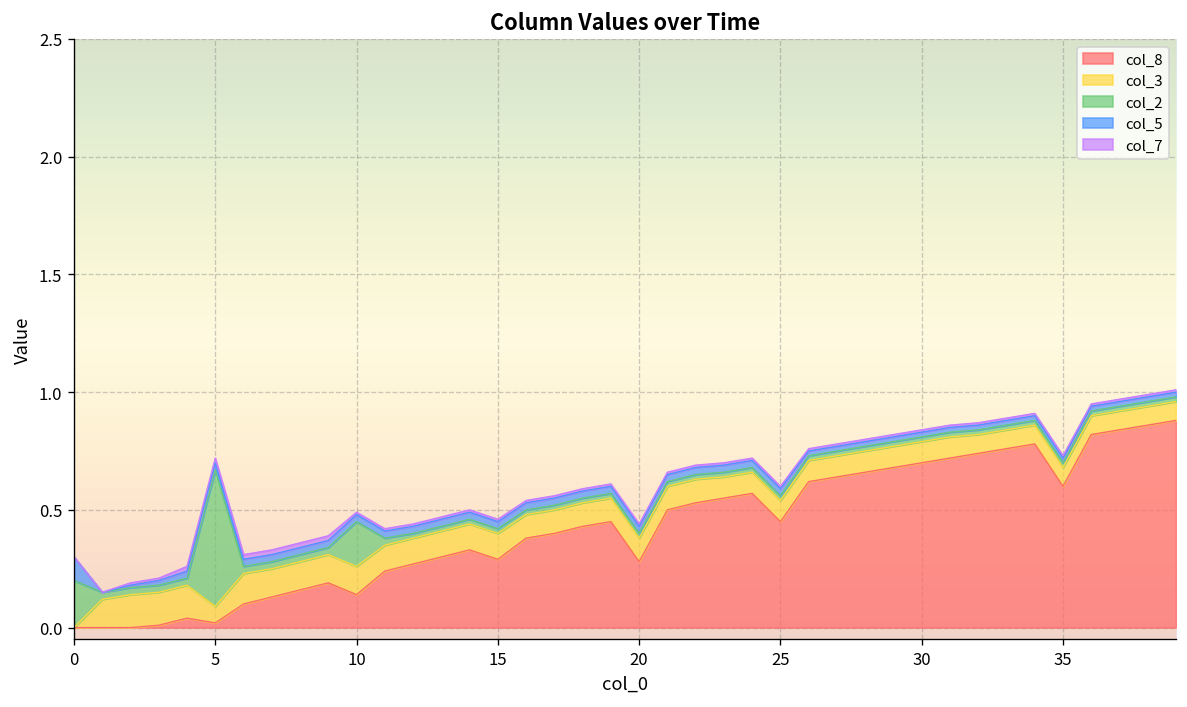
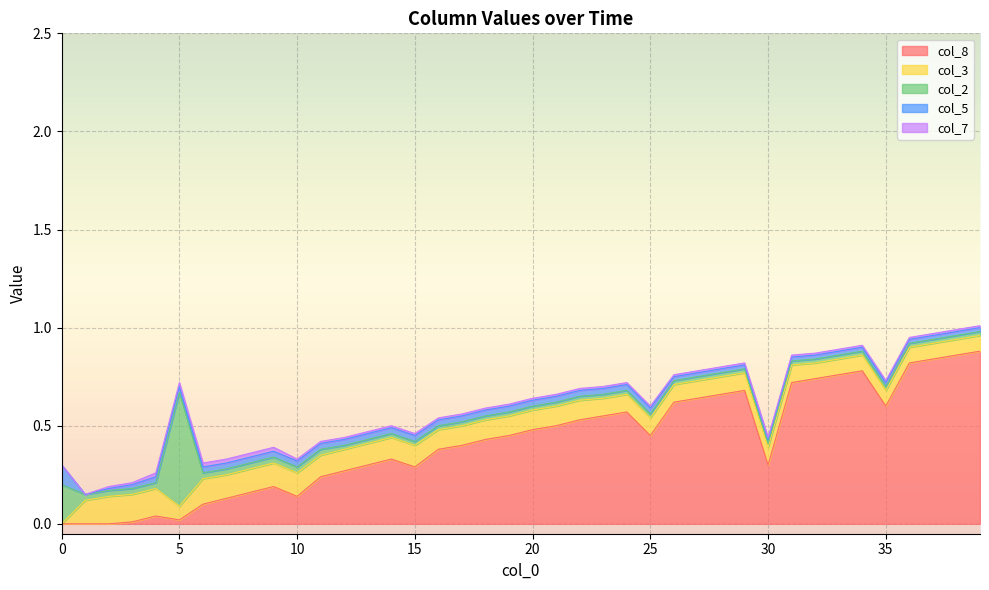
  {
    "col_8": {
      "5": 0.02,
      "10": 0.14,
      "15": 0.29,
-     "20": 0.28,
+     "20": 0.48,
      "25": 0.45,
-     "30": 0.7,
+     "30": 0.3,
      "35": 0.60
    },
    "col_3": {
      "5": 0.07,
      "10": 0.12,
      "15": 0.11,
      "20": 0.10,
      "25": 0.09,
      "30": 0.09,
      "35": 0.08
    },
    "col_2": {
      "0": 0.20,
      "5": 0.58,
-     "10": 0.19,
+     "10": 0.03,
      "15": 0.02,
      "20": 0.02,
      "25": 0.02,
      "30": 0.02,
      "35": 0.02
    },
    "col_5": {
      "5": 0.03
    },
    "col_7": {
      "5": 0.02
    }
  }
